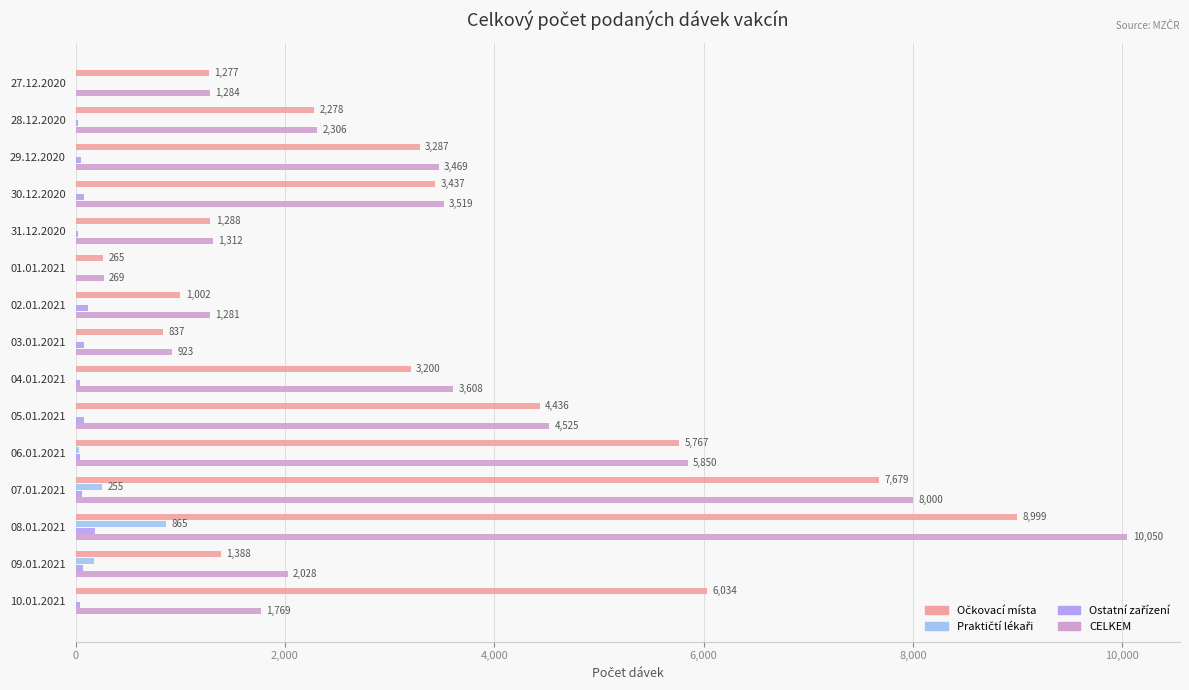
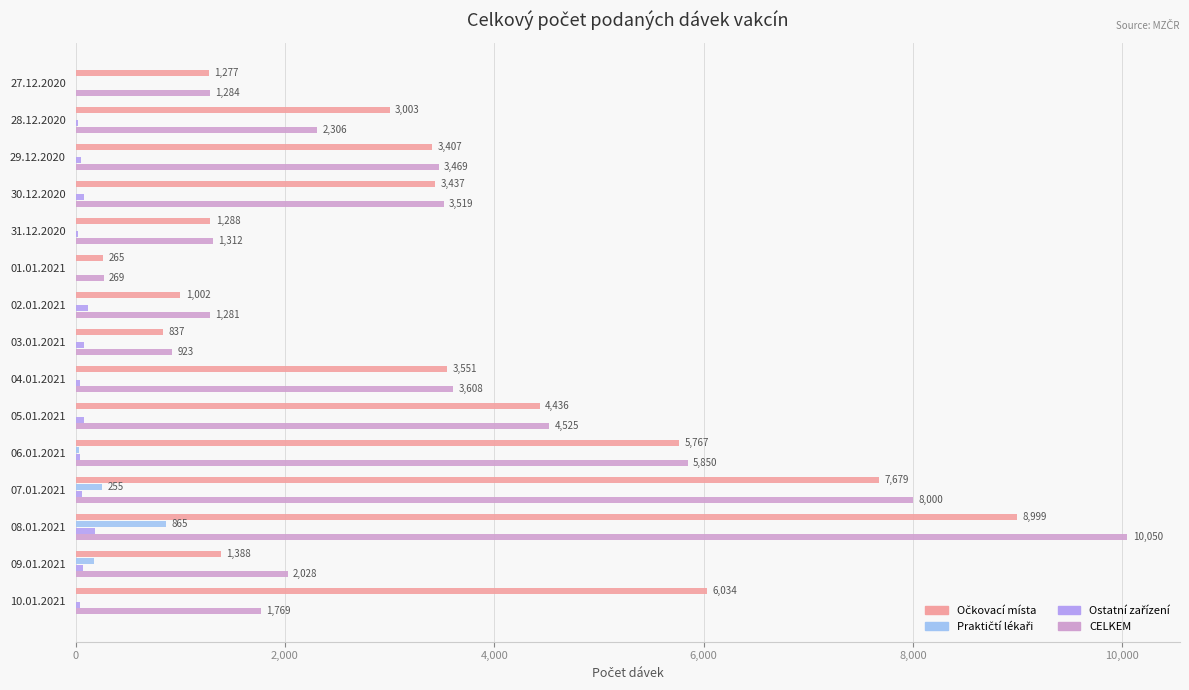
  {
    "Očkovací místa": {
      "27.12.2020": "1,277",
-     "28.12.2020": "2,278",
-     "29.12.2020": "3,287",
+     "28.12.2020": "3,003",
+     "29.12.2020": "3,407",
      "30.12.2020": "3,437",
      "31.12.2020": "1,288",
      "01.01.2021": "265",
      "02.01.2021": "1,002",
      "03.01.2021": "837",
-     "04.01.2021": "3,200",
+     "04.01.2021": "3,551",
      "05.01.2021": "4,436",
      "06.01.2021": "5,767",
      "07.01.2021": "7,679",
      "08.01.2021": "8,999",
      "09.01.2021": "1,388",
      "10.01.2021": "6,034"
    }
  }
